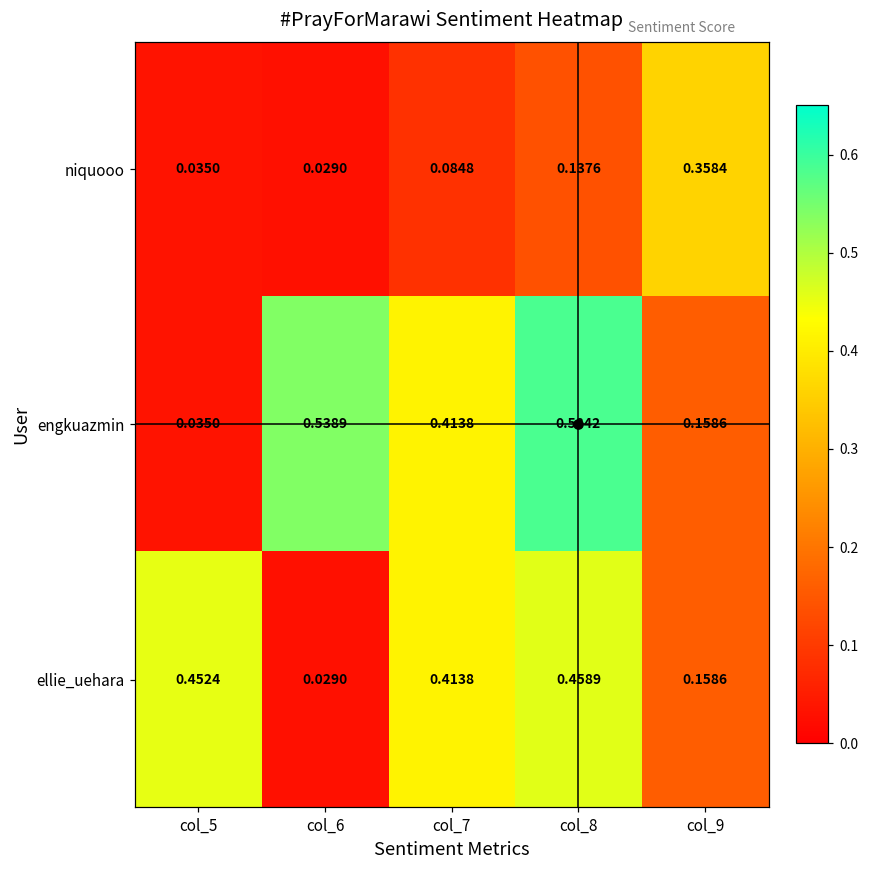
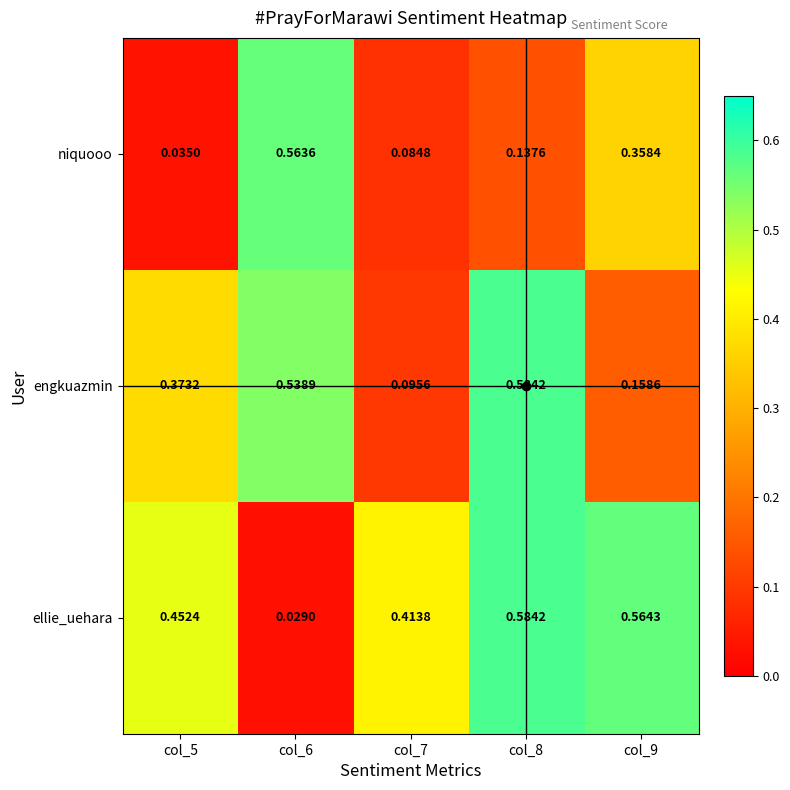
  {
    "niquooo": {
      "col_5": 0.0350,
-     "col_6": 0.0290,
+     "col_6": 0.5636,
      "col_7": 0.0848,
      "col_8": 0.1376,
      "col_9": 0.3584
    },
    "engkuazmin": {
-     "col_5": 0.0350,
+     "col_5": 0.3732,
      "col_6": 0.5389,
-     "col_7": 0.4138,
+     "col_7": 0.0956,
      "col_9": 0.1586
    },
    "ellie_uehara": {
      "col_5": 0.4524,
      "col_6": 0.0290,
      "col_7": 0.4138,
-     "col_8": 0.4589,
-     "col_9": 0.1586
+     "col_8": 0.5842,
+     "col_9": 0.5643
    }
  }
